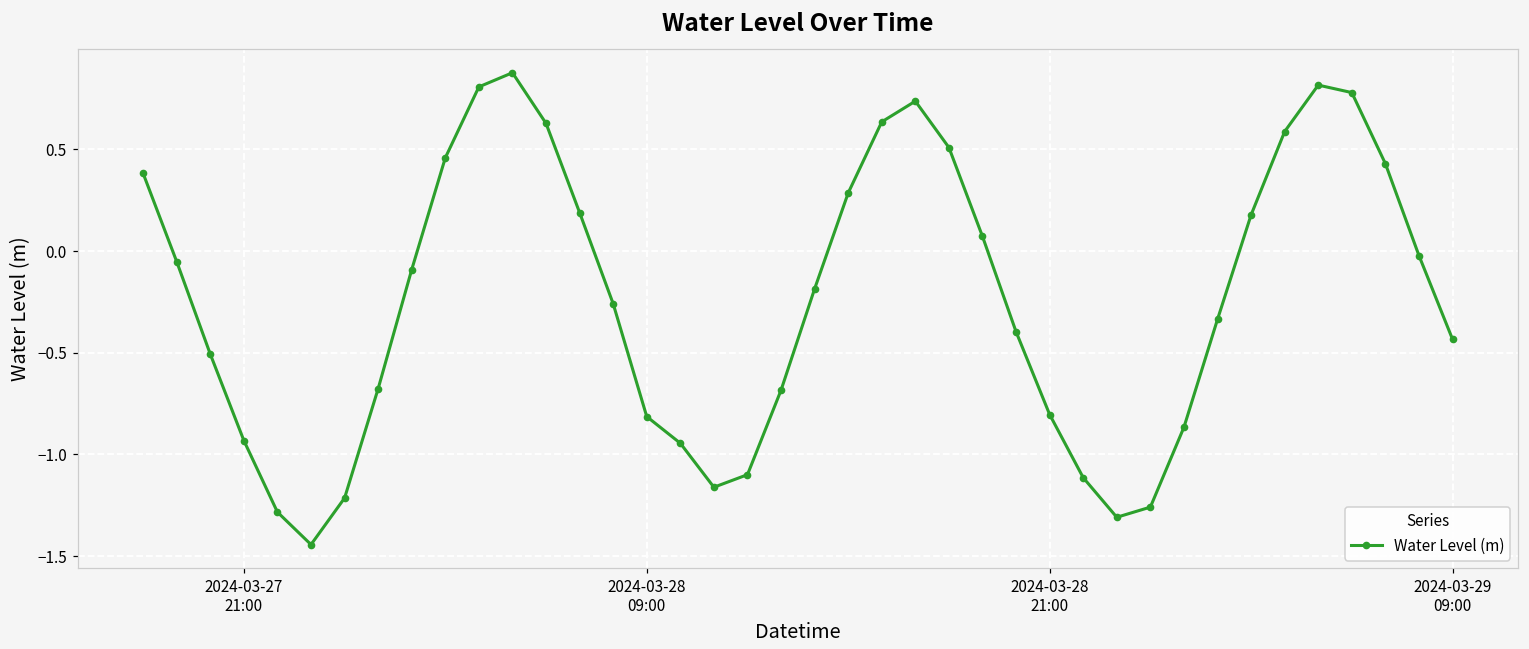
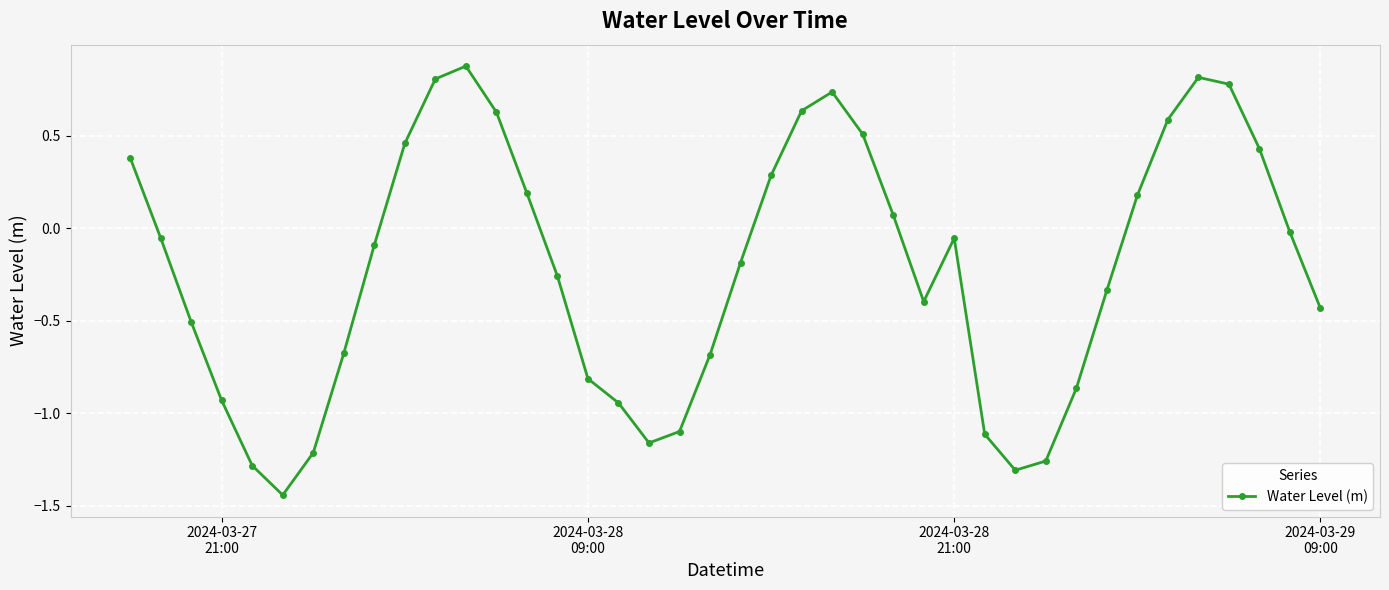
  {
    "2024-03-27 21:00": -0.93,
    "2024-03-28 09:00": -0.81,
-   "2024-03-28 21:00": -0.80,
+   "2024-03-28 21:00": -0.05,
    "2024-03-29 09:00": -0.43
  }
